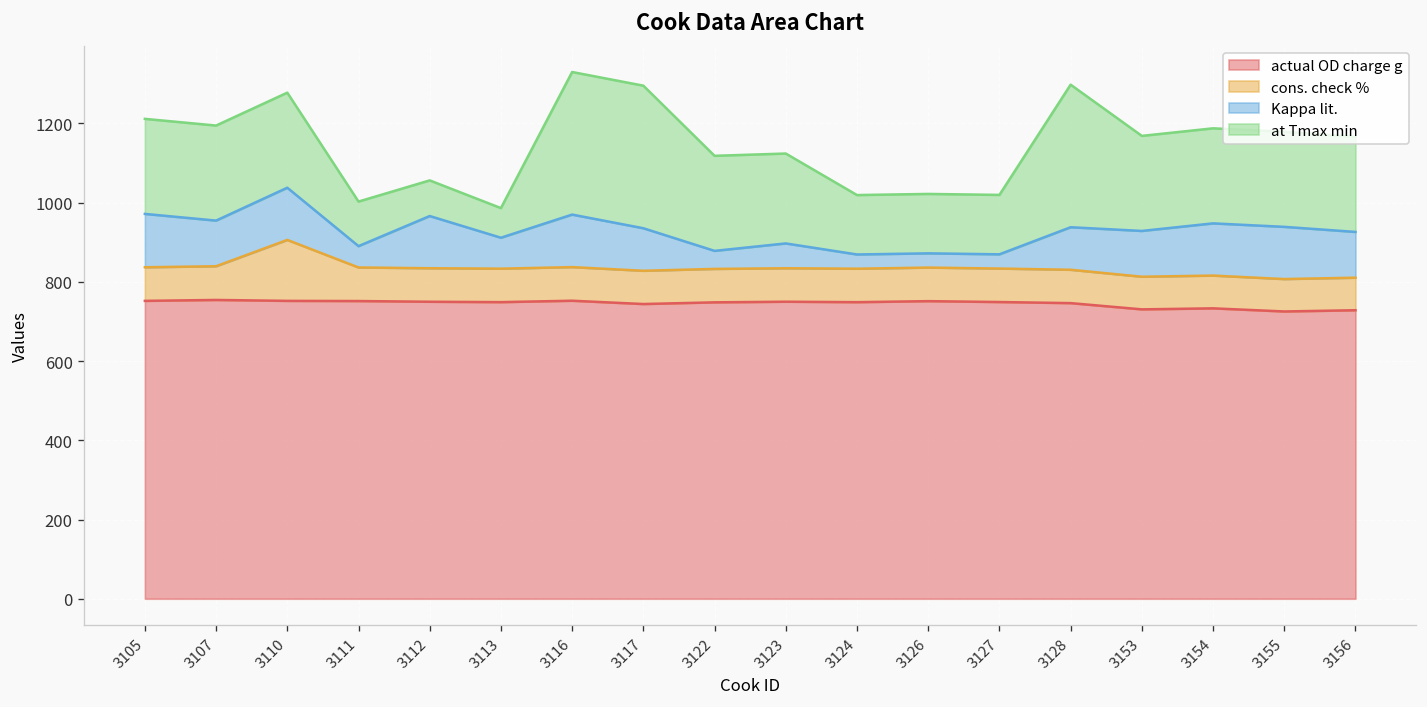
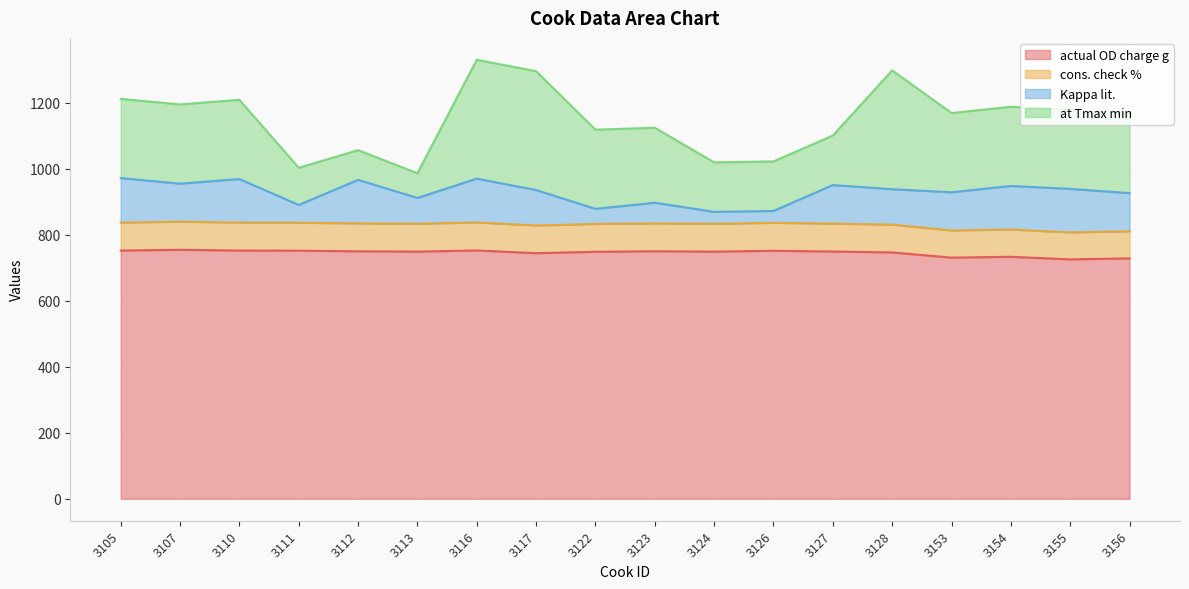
  {
    "actual OD charge g": {
      "3105": 750,
      "3107": 750,
      "3110": 750,
      "3111": 750,
      "3112": 750,
      "3113": 750,
      "3116": 750,
      "3117": 740,
      "3122": 750,
      "3123": 750,
      "3124": 750,
      "3126": 750,
      "3127": 750,
      "3128": 750,
      "3153": 730,
      "3154": 730,
      "3155": 730,
      "3156": 730
    },
    "cons. check %": {
      "3105": 80,
      "3107": 90,
-     "3110": 150,
+     "3110": 80,
      "3111": 80,
      "3112": 80,
      "3113": 80,
      "3116": 80,
      "3117": 80,
      "3122": 80,
      "3123": 80,
      "3124": 80,
      "3126": 80,
      "3127": 80,
      "3128": 80,
      "3153": 80,
      "3154": 80,
      "3155": 80,
      "3156": 80
    },
    "Kappa lit.": {
      "3105": 130,
      "3107": 120,
      "3110": 130,
      "3111": 50,
      "3112": 130,
      "3113": 80,
      "3116": 130,
      "3117": 110,
      "3122": 50,
      "3123": 60,
      "3124": 40,
      "3126": 40,
-     "3127": 40,
+     "3127": 120,
      "3128": 110,
      "3153": 120,
      "3154": 130,
      "3155": 130,
      "3156": 120
    },
    "at Tmax min": {
      "3105": 240,
      "3107": 240,
      "3110": 240,
      "3111": 110,
      "3112": 90,
      "3113": 70,
      "3116": 360,
      "3117": 360,
      "3122": 240,
      "3123": 230,
      "3124": 150,
      "3126": 150,
      "3127": 150,
      "3128": 360,
      "3153": 240,
      "3154": 240
    }
  }
